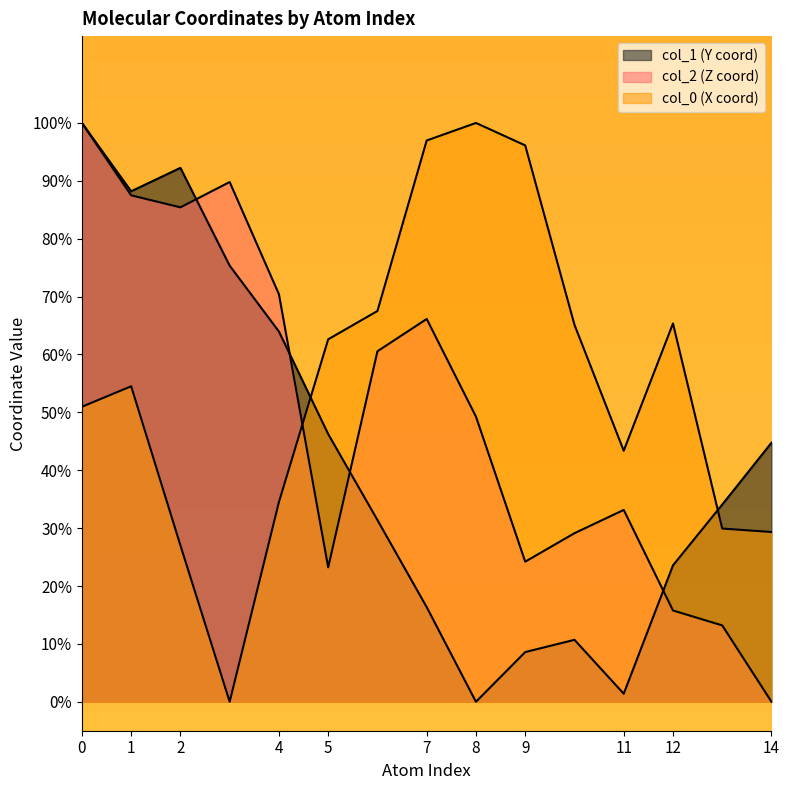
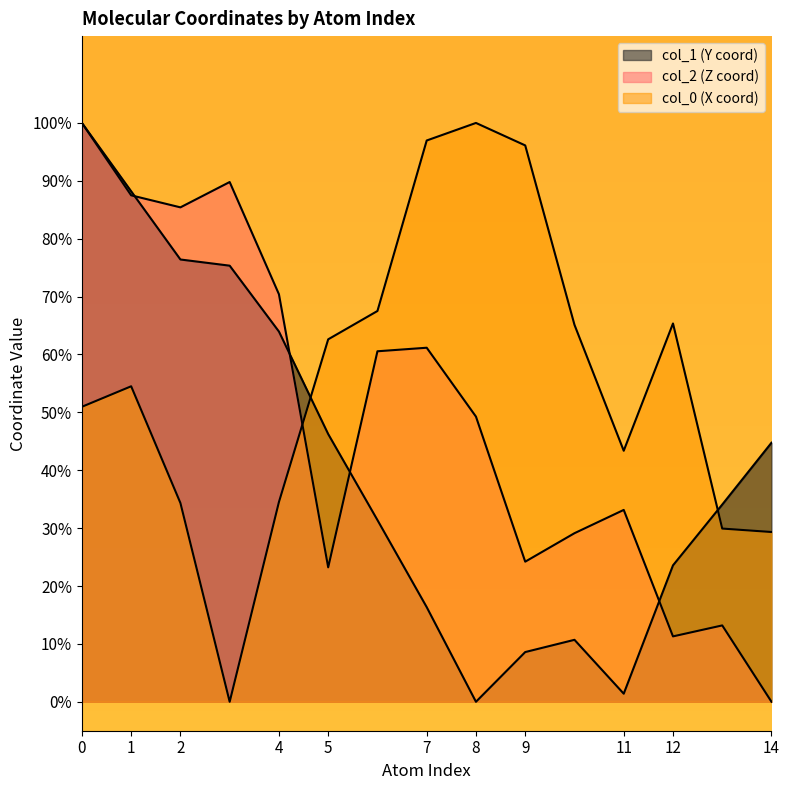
  {
    "col_1 (Y coord)": {
      "1": "88%",
-     "2": "92%",
+     "2": "76%",
      "4": "64%",
      "5": "46%",
      "7": "16%",
      "8": "0%",
      "9": "9%",
      "11": "1%",
      "12": "24%",
      "14": "45%"
    },
    "col_2 (Z coord)": {
      "1": "87%",
      "2": "85%",
      "4": "70%",
      "5": "23%",
-     "7": "66%",
+     "7": "61%",
      "8": "49%",
      "9": "24%",
      "11": "33%",
-     "12": "16%",
+     "12": "11%",
      "14": "0%"
    },
    "col_0 (X coord)": {
      "0": "51%",
      "1": "55%",
-     "2": "27%",
+     "2": "34%",
      "4": "35%",
      "5": "63%",
      "7": "97%",
      "8": "100%",
      "9": "96%",
      "11": "43%",
      "12": "65%",
      "14": "29%"
    }
  }
